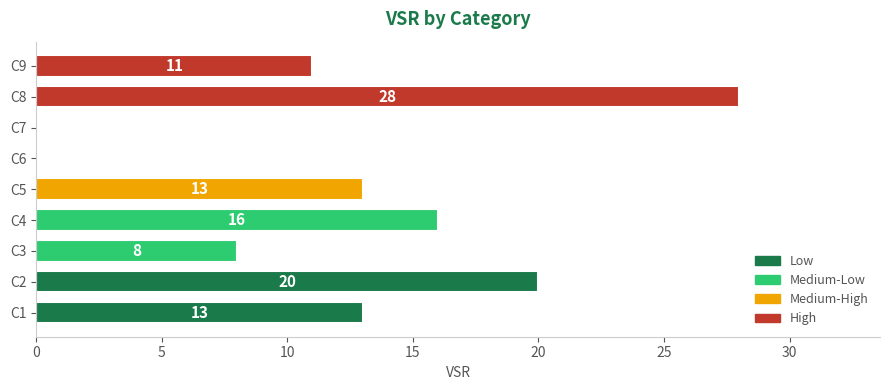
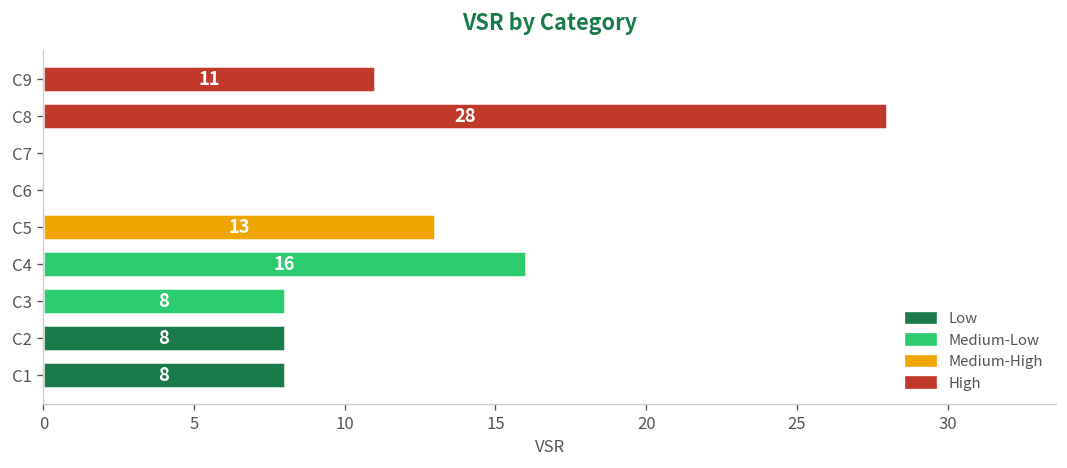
  {
    "C9": 11,
    "C8": 28,
    "C5": 13,
    "C4": 16,
    "C3": 8,
-   "C2": 20,
-   "C1": 13
+   "C2": 8,
+   "C1": 8
  }
